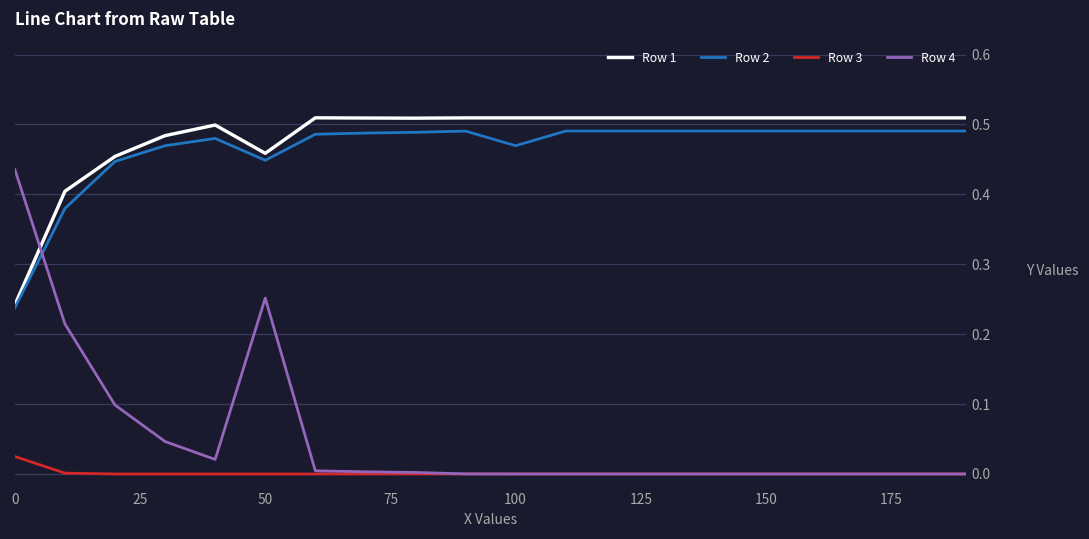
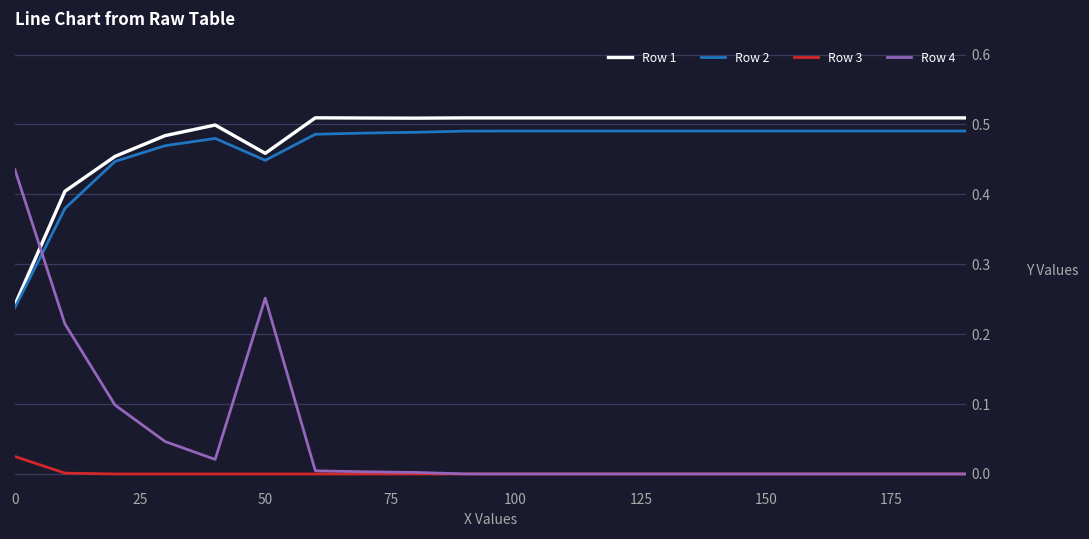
  {
    "Row 1": {
      "50": 0.46,
      "100": 0.51,
      "150": 0.51
    },
    "Row 2": {
      "50": 0.45,
-     "100": 0.47,
+     "100": 0.49,
      "150": 0.49
    },
    "Row 3": {
      "0": 0.03,
      "50": 0.00
    },
    "Row 4": {
      "0": 0.44,
      "50": 0.25
    }
  }
